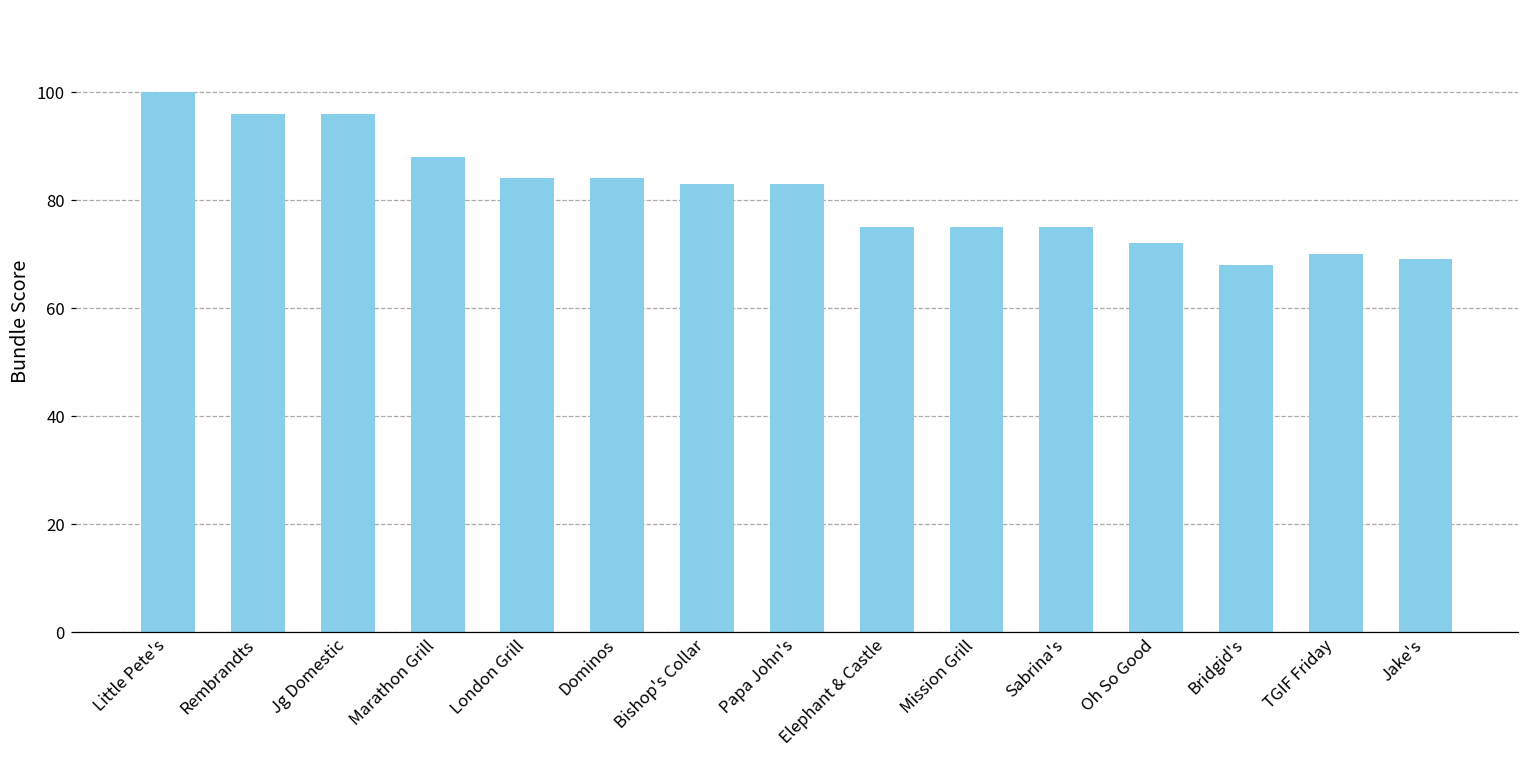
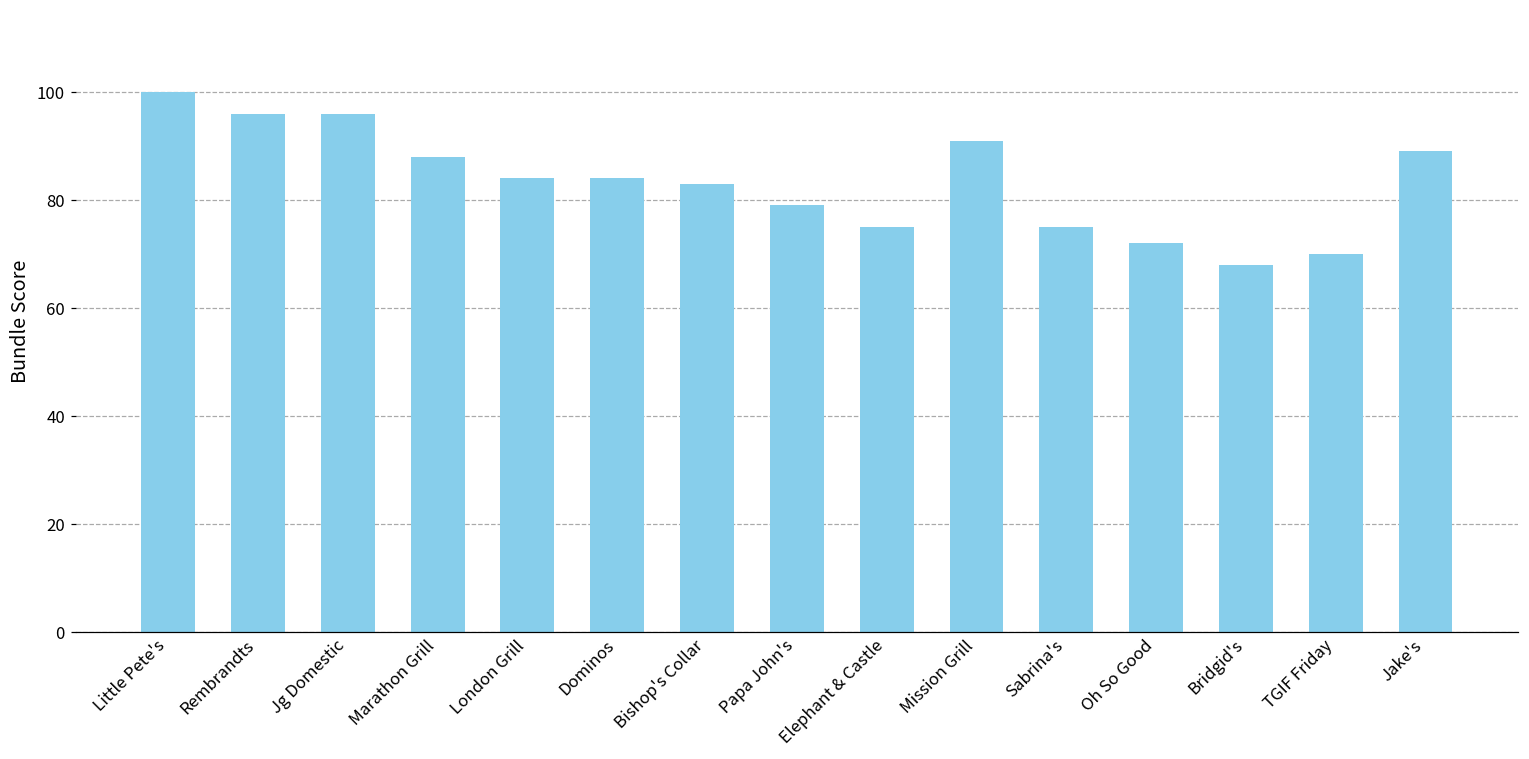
  {
    "Little Pete's": 100,
    "Rembrandts": 96,
    "Jg Domestic": 96,
    "Marathon Grill": 88,
    "London Grill": 84,
    "Dominos": 84,
    "Bishop's Collar": 83,
-   "Papa John's": 83,
+   "Papa John's": 79,
    "Elephant & Castle": 75,
-   "Mission Grill": 75,
+   "Mission Grill": 91,
    "Sabrina's": 75,
    "Oh So Good": 72,
    "Bridgid's": 68,
    "TGIF Friday": 70,
-   "Jake's": 69
+   "Jake's": 89
  }
